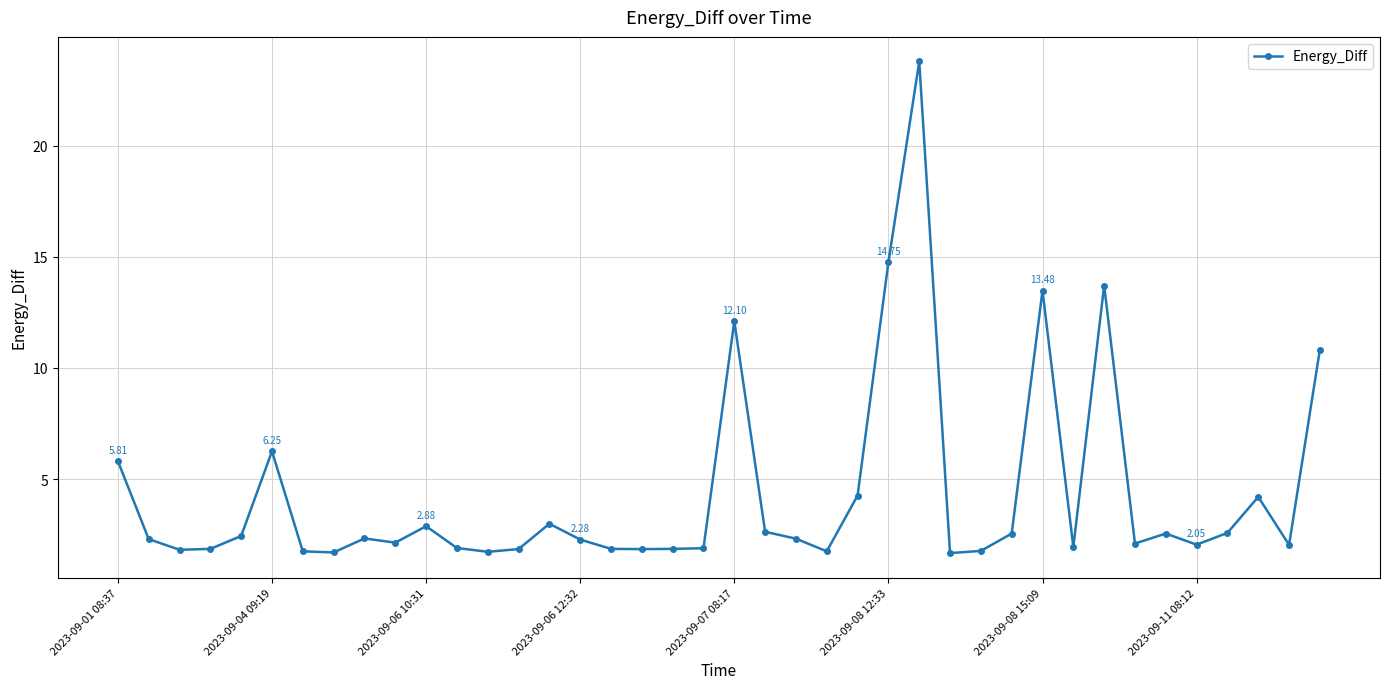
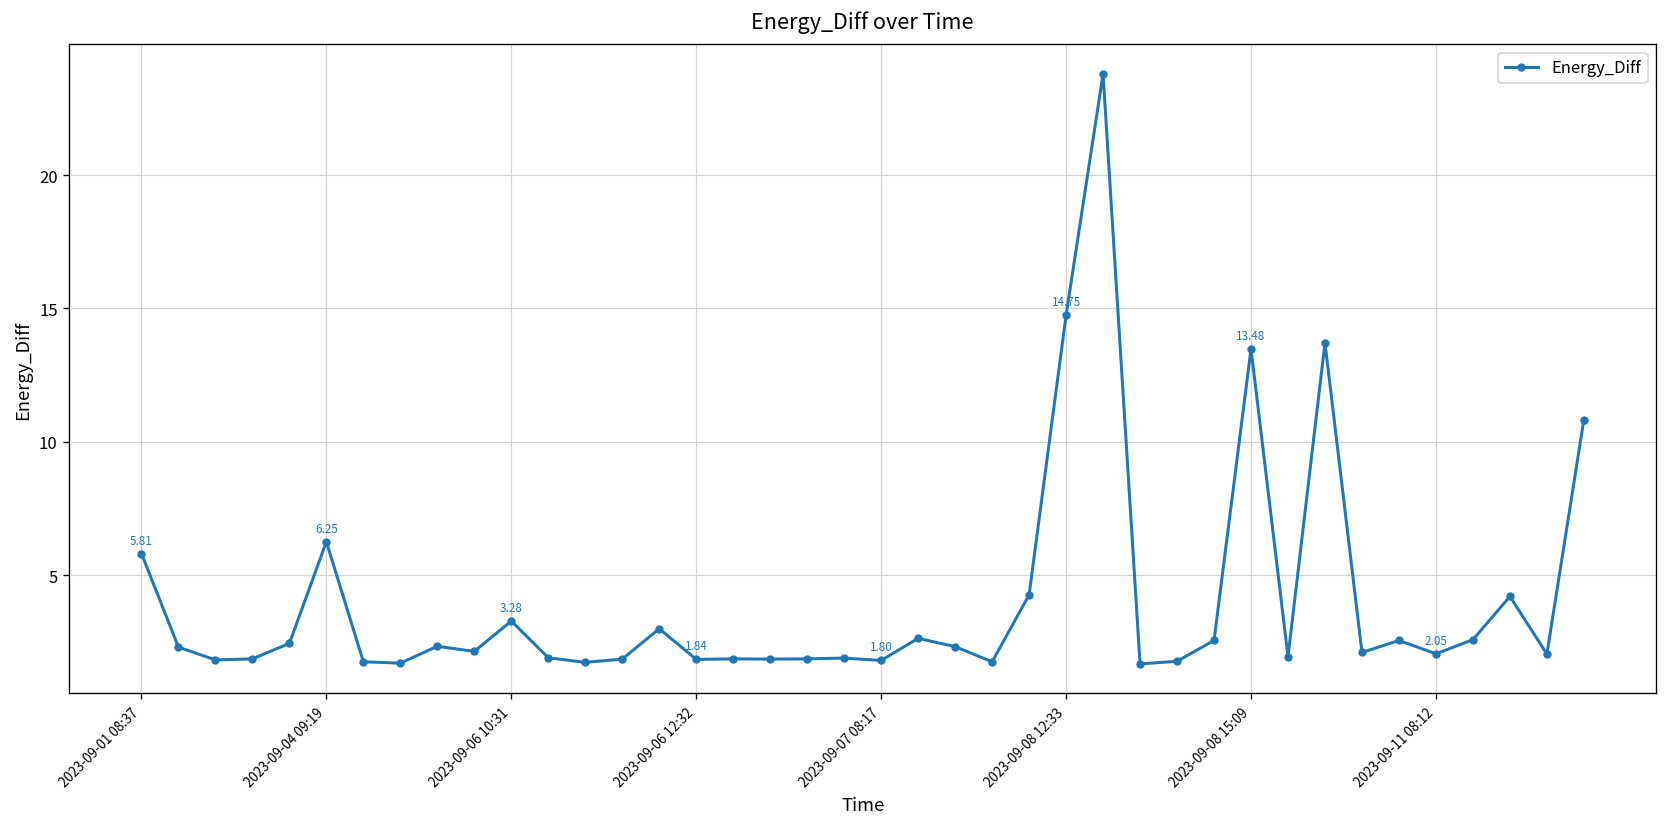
  {
    "2023-09-01 08:37": 5.81,
    "2023-09-04 09:19": 6.25,
-   "2023-09-06 10:31": 2.88,
-   "2023-09-06 12:32": 2.28,
-   "2023-09-07 08:17": 12.10,
+   "2023-09-06 10:31": 3.28,
+   "2023-09-06 12:32": 1.84,
+   "2023-09-07 08:17": 1.80,
    "2023-09-08 12:33": 14.75,
    "2023-09-08 15:09": 13.48,
    "2023-09-11 08:12": 2.05
  }
